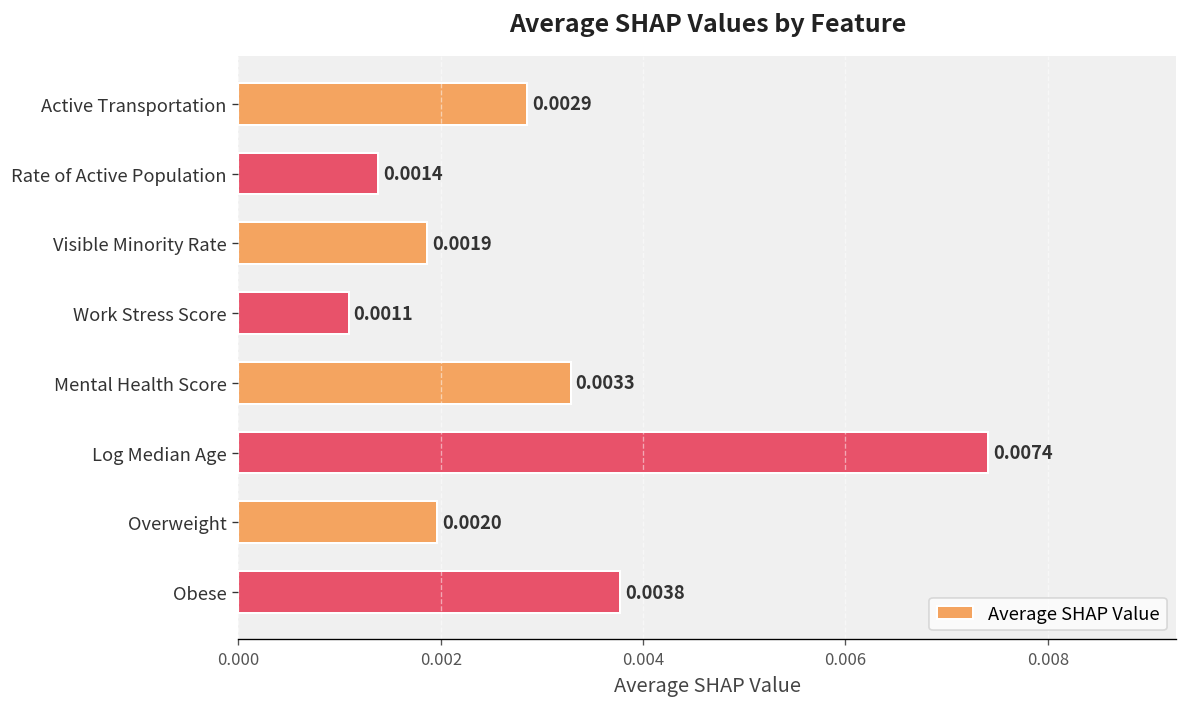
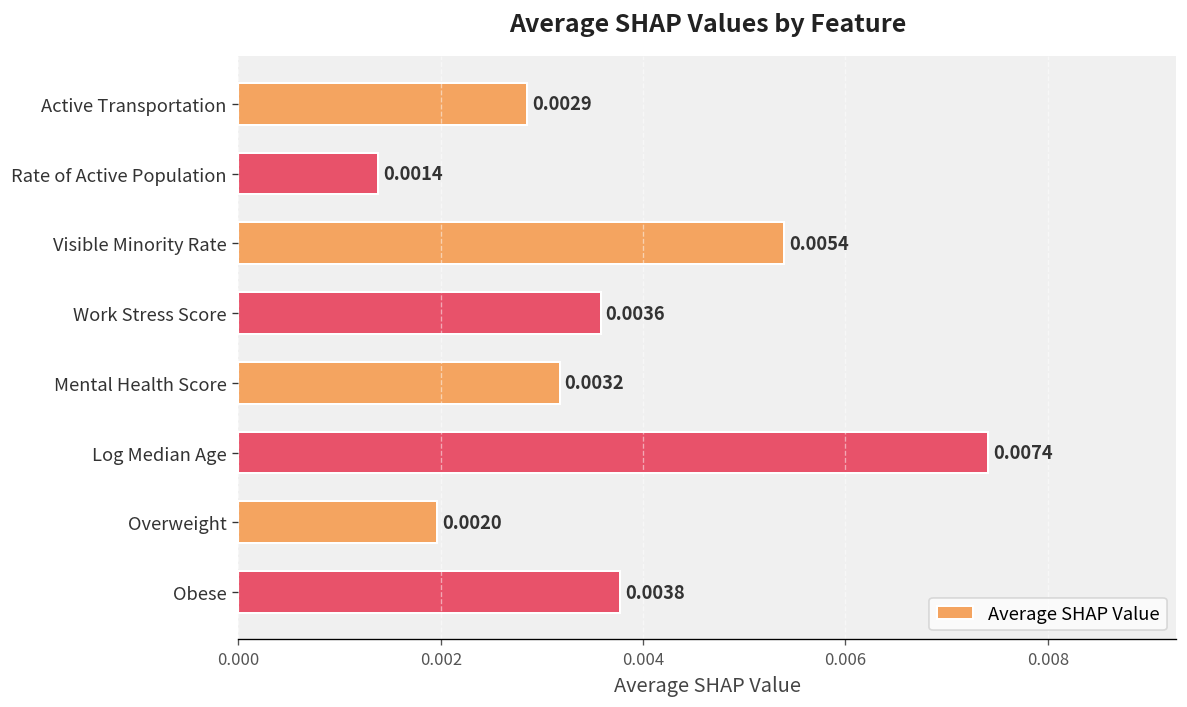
  {
    "Active Transportation": 0.0029,
    "Rate of Active Population": 0.0014,
-   "Visible Minority Rate": 0.0019,
-   "Work Stress Score": 0.0011,
-   "Mental Health Score": 0.0033,
+   "Visible Minority Rate": 0.0054,
+   "Work Stress Score": 0.0036,
+   "Mental Health Score": 0.0032,
    "Log Median Age": 0.0074,
    "Overweight": 0.0020,
    "Obese": 0.0038
  }
